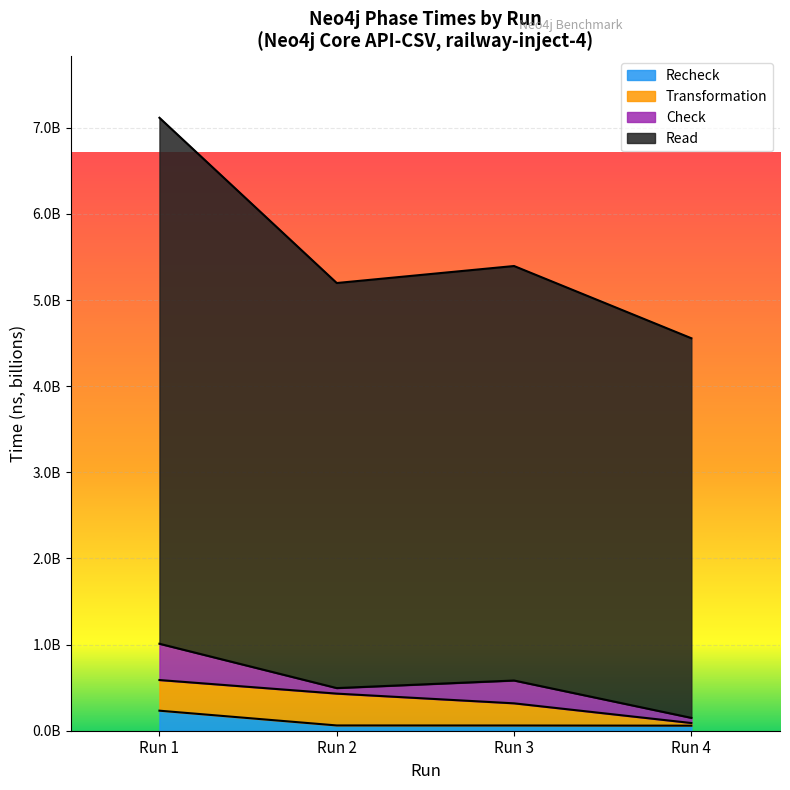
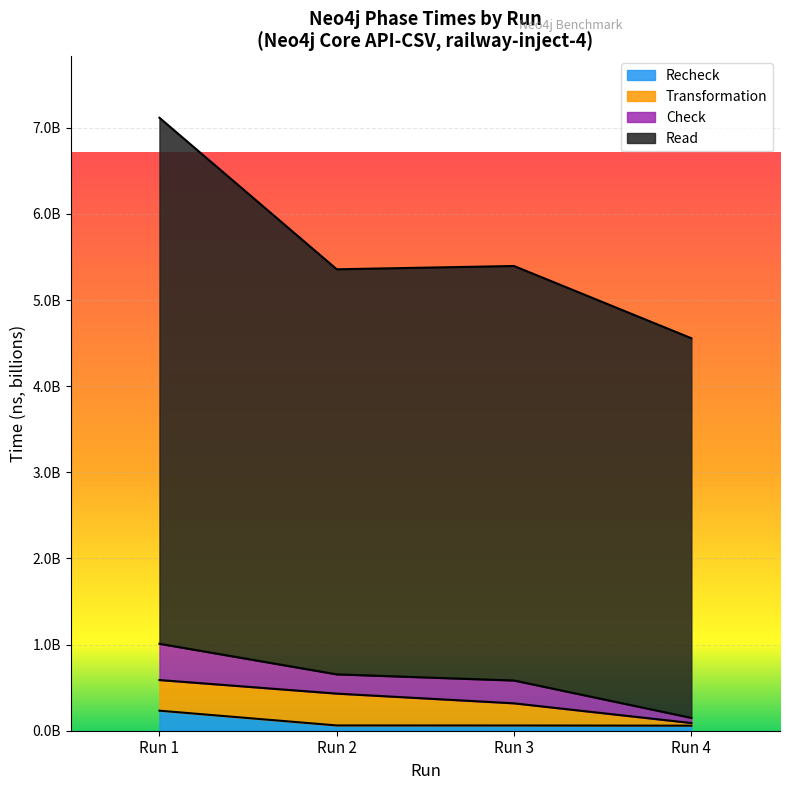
  {
    "Recheck": {
      "Run 1": 200000000,
      "Run 2": 100000000,
      "Run 3": 100000000,
      "Run 4": 100000000
    },
    "Transformation": {
      "Run 1": 400000000,
      "Run 2": 400000000,
      "Run 3": 300000000,
      "Run 4": 0
    },
    "Check": {
      "Run 1": 400000000,
-     "Run 2": 100000000,
+     "Run 2": 200000000,
      "Run 3": 300000000,
      "Run 4": 100000000
    },
    "Read": {
      "Run 1": 6100000000,
      "Run 2": 4700000000,
      "Run 3": 4800000000,
      "Run 4": 4400000000
    }
  }
